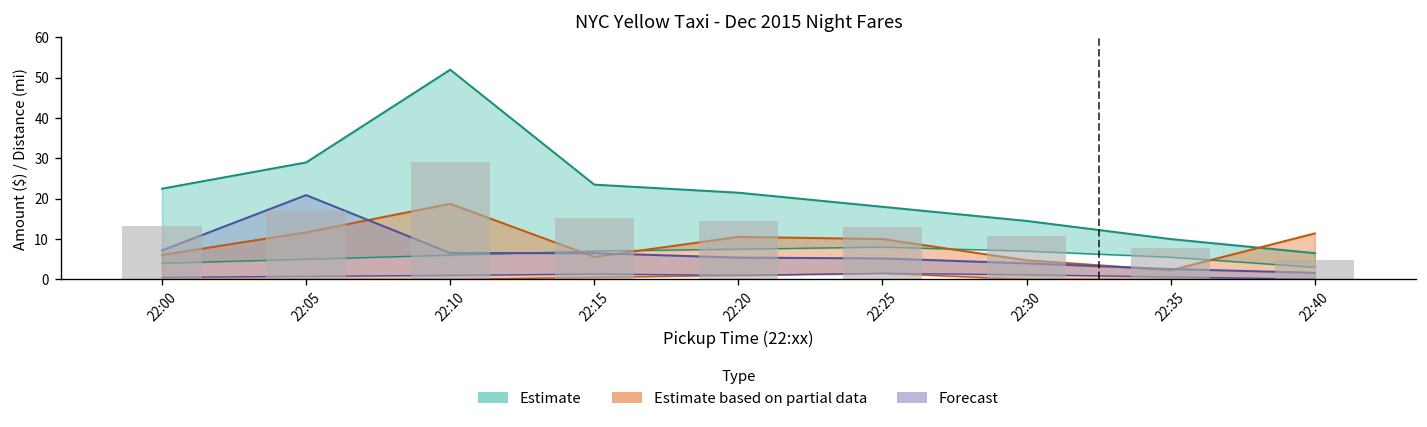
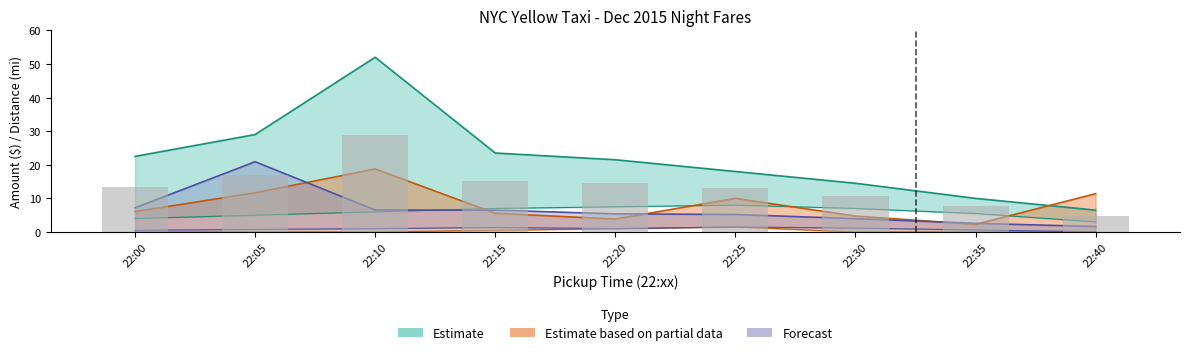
  {
    "Estimate based on partial data": {
      "22:00": 6,
      "22:05": 12,
      "22:10": 19,
      "22:15": 6,
-     "22:20": 11,
+     "22:20": 4,
      "22:25": 10,
      "22:30": 5,
      "22:40": 11
    }
  }
